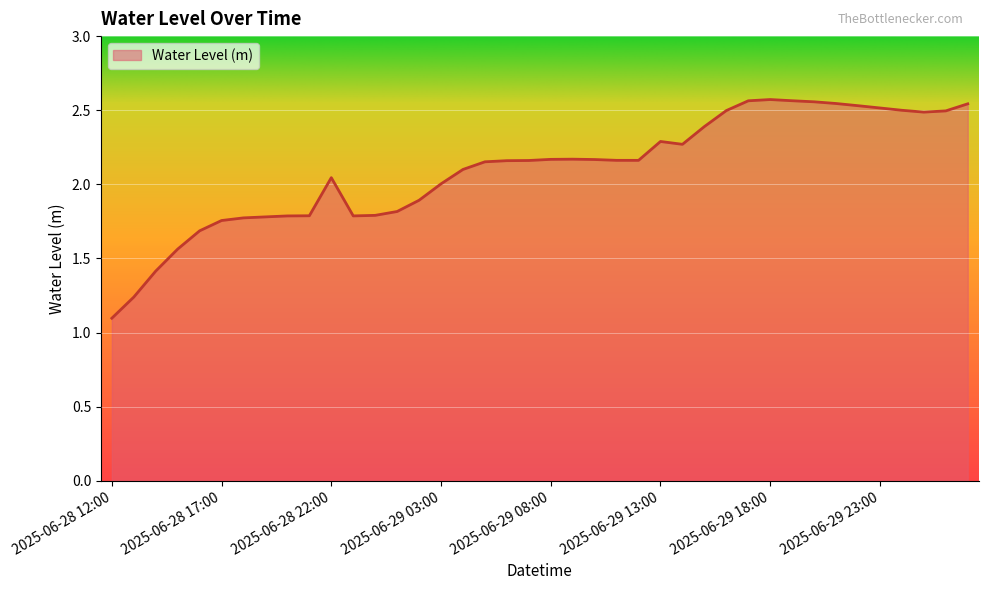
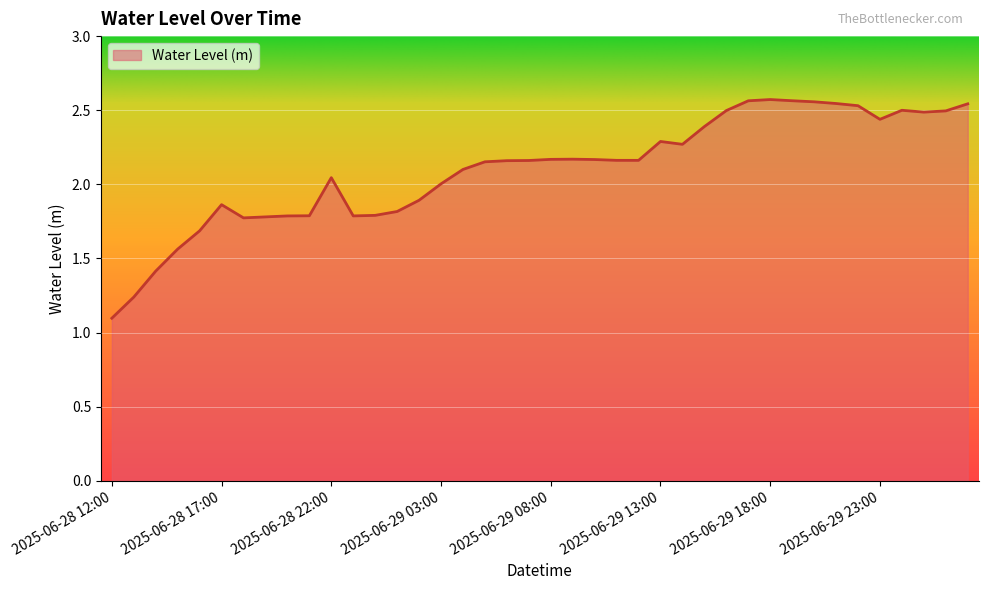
  {
    "2025-06-28 12:00": 1.10,
-   "2025-06-28 17:00": 1.76,
+   "2025-06-28 17:00": 1.86,
    "2025-06-28 22:00": 2.05,
    "2025-06-29 03:00": 2.00,
    "2025-06-29 08:00": 2.17,
    "2025-06-29 13:00": 2.29,
    "2025-06-29 18:00": 2.57,
-   "2025-06-29 23:00": 2.52
+   "2025-06-29 23:00": 2.44
  }
